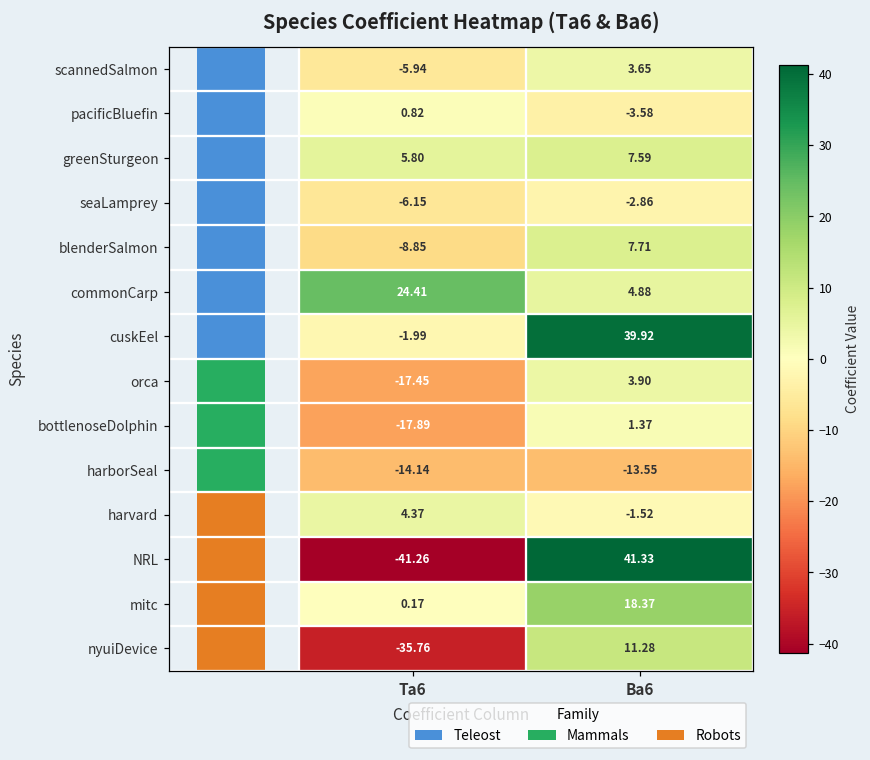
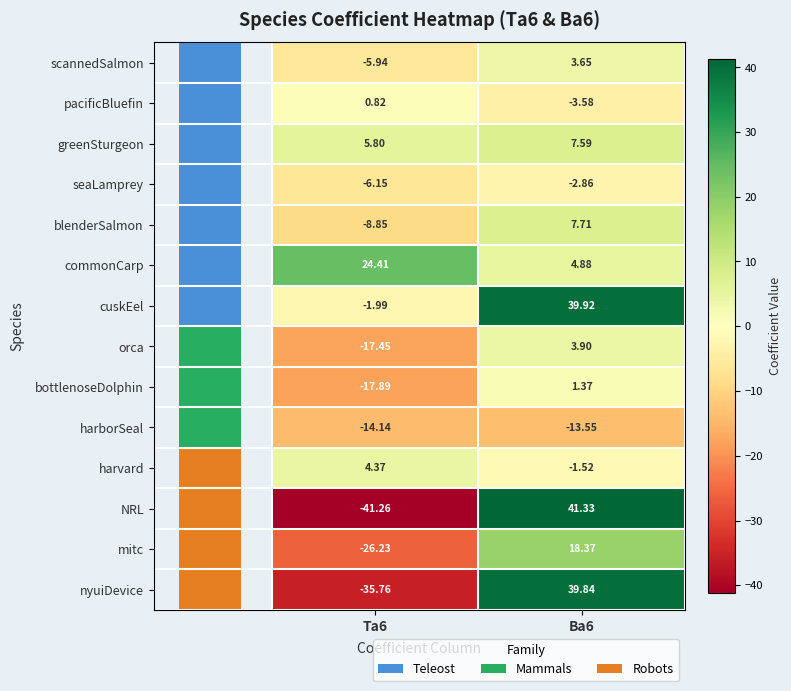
  {
    "scannedSalmon": {
      "Ta6": -5.94,
      "Ba6": 3.65
    },
    "pacificBluefin": {
      "Ta6": 0.82,
      "Ba6": -3.58
    },
    "greenSturgeon": {
      "Ta6": 5.80,
      "Ba6": 7.59
    },
    "seaLamprey": {
      "Ta6": -6.15,
      "Ba6": -2.86
    },
    "blenderSalmon": {
      "Ta6": -8.85,
      "Ba6": 7.71
    },
    "commonCarp": {
      "Ta6": 24.41,
      "Ba6": 4.88
    },
    "cuskEel": {
      "Ta6": -1.99,
      "Ba6": 39.92
    },
    "orca": {
      "Ta6": -17.45,
      "Ba6": 3.90
    },
    "bottlenoseDolphin": {
      "Ta6": -17.89,
      "Ba6": 1.37
    },
    "harborSeal": {
      "Ta6": -14.14,
      "Ba6": -13.55
    },
    "harvard": {
      "Ta6": 4.37,
      "Ba6": -1.52
    },
    "NRL": {
      "Ta6": -41.26,
      "Ba6": 41.33
    },
    "mitc": {
-     "Ta6": 0.17,
+     "Ta6": -26.23,
      "Ba6": 18.37
    },
    "nyuiDevice": {
      "Ta6": -35.76,
-     "Ba6": 11.28
+     "Ba6": 39.84
    }
  }
